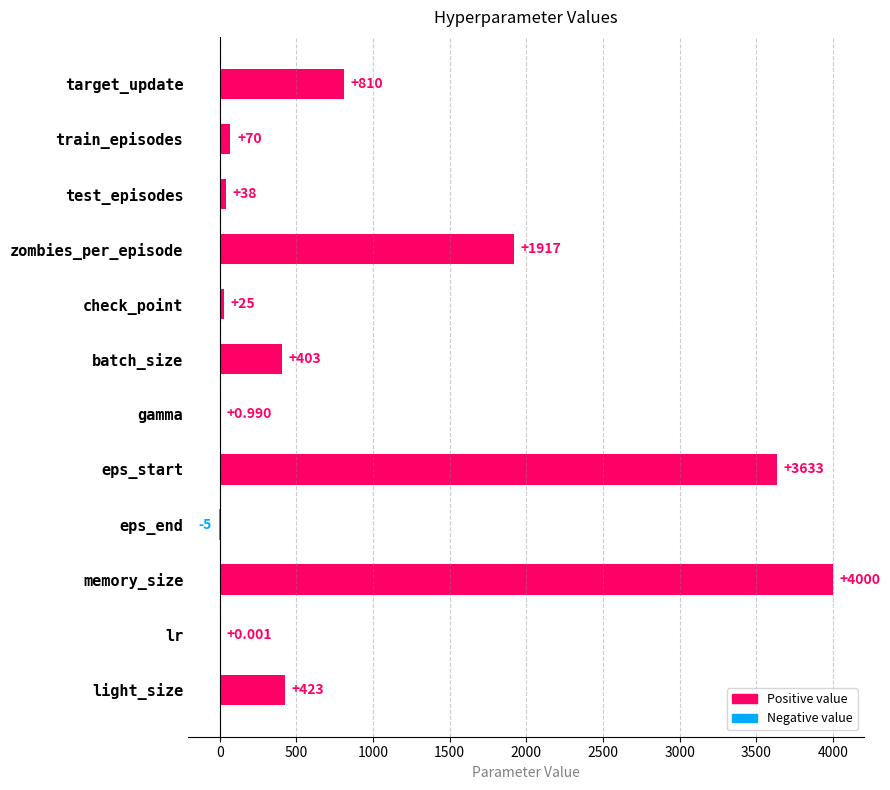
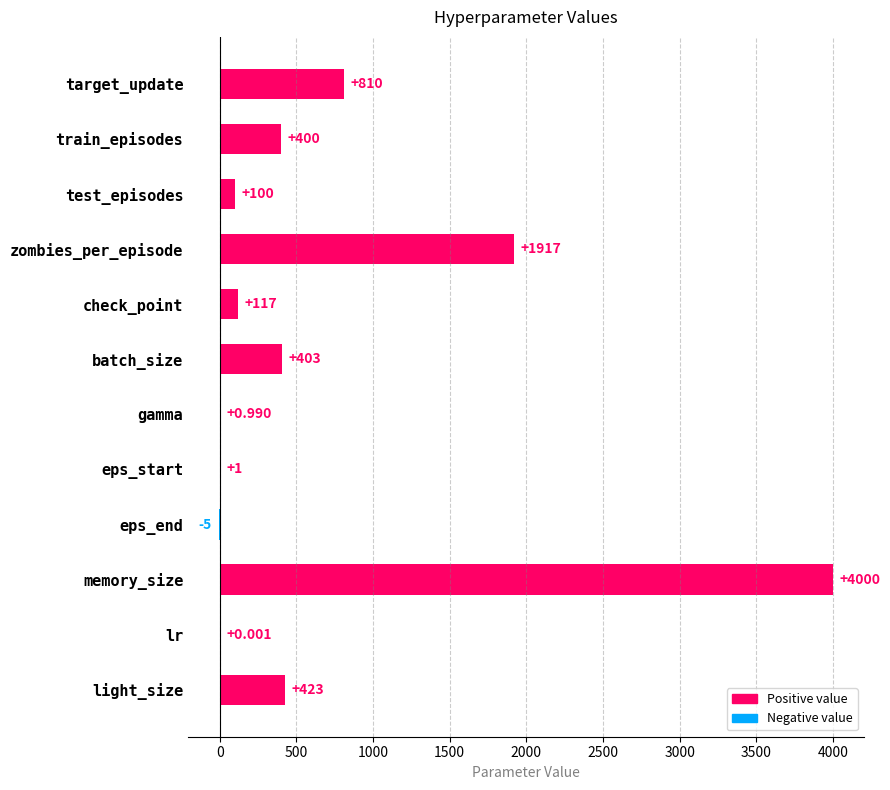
  {
    "target_update": "+810",
-   "train_episodes": "+70",
-   "test_episodes": "+38",
+   "train_episodes": "+400",
+   "test_episodes": "+100",
    "zombies_per_episode": "+1917",
-   "check_point": "+25",
+   "check_point": "+117",
    "batch_size": "+403",
    "gamma": "+0.990",
-   "eps_start": "+3633",
+   "eps_start": "+1",
    "eps_end": "-5",
    "memory_size": "+4000",
    "lr": "+0.001",
    "light_size": "+423"
  }
